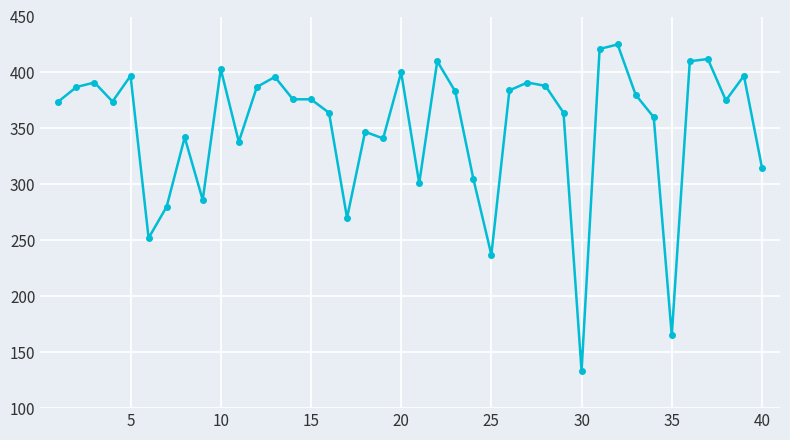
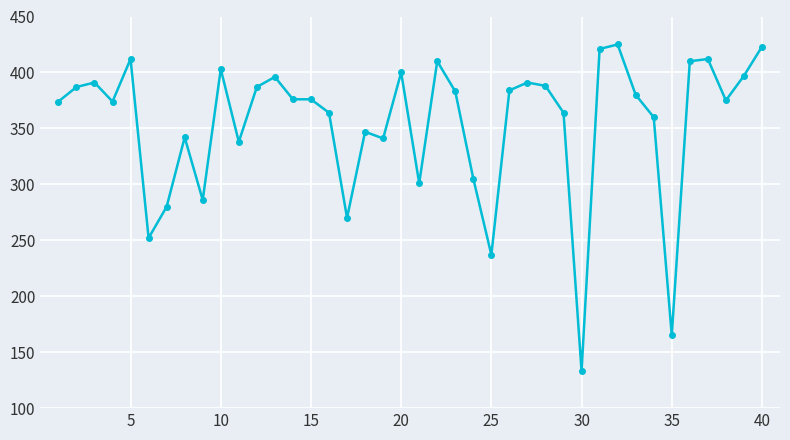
  {
-   "5": 397,
+   "5": 412,
    "10": 403,
    "15": 376,
    "20": 400,
    "25": 237,
    "30": 133,
    "35": 165,
-   "40": 315
+   "40": 423
  }
